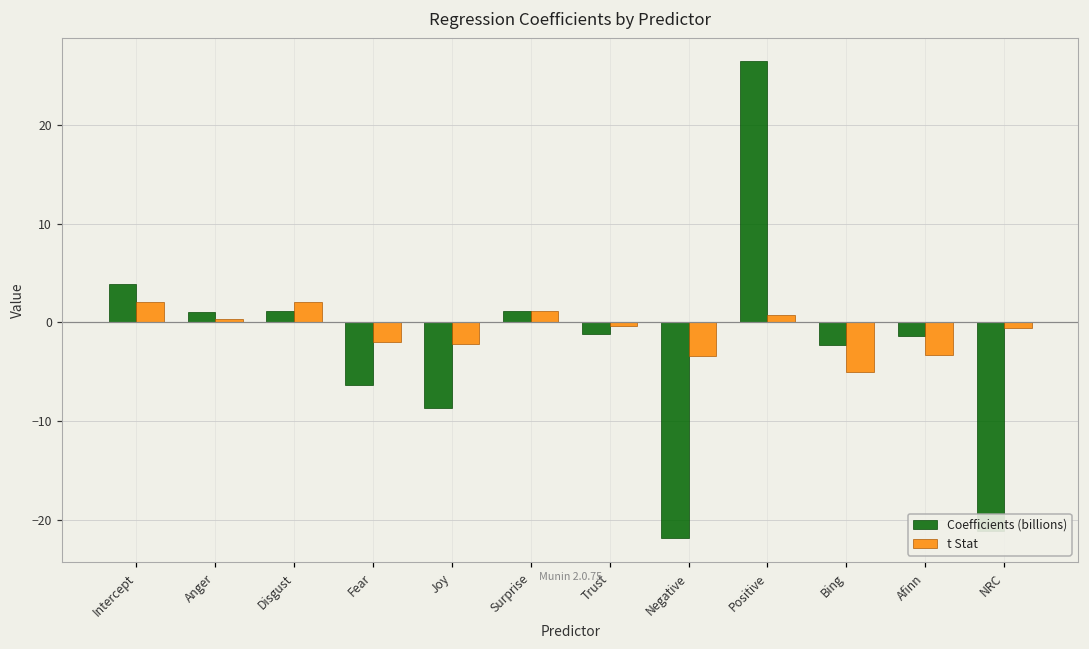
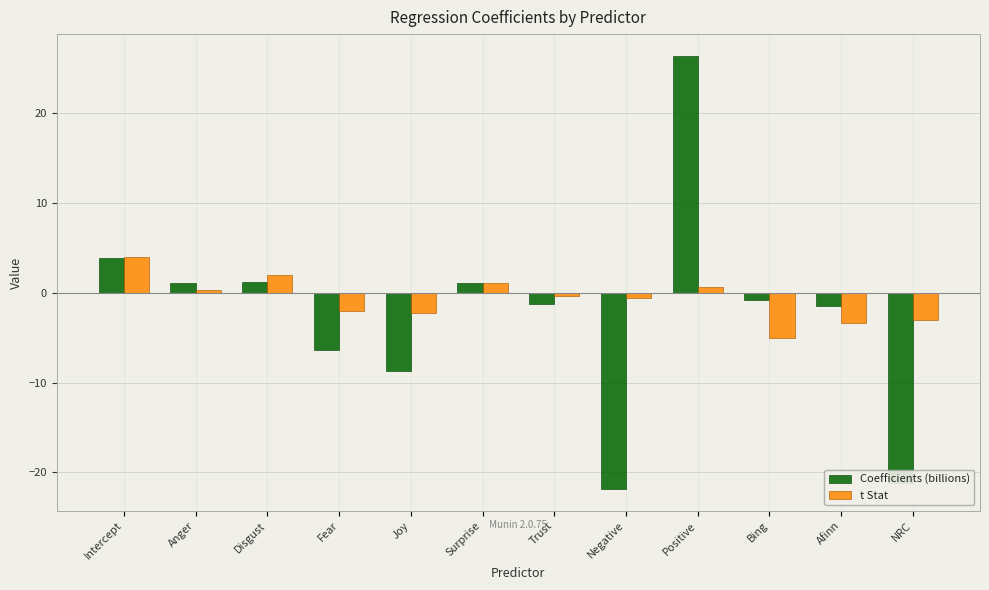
  {
    "Coefficients (billions)": {
      "Intercept": 4,
      "Anger": 1,
      "Disgust": 1,
      "Fear": -6,
      "Joy": -9,
      "Surprise": 1,
      "Trust": -1,
      "Negative": -22,
      "Positive": 26,
-     "Bing": -2,
+     "Bing": -1,
      "Afinn": -1
    },
    "t Stat": {
-     "Intercept": 2,
+     "Intercept": 4,
      "Anger": 0,
      "Disgust": 2,
      "Fear": -2,
      "Joy": -2,
      "Surprise": 1,
      "Trust": 0,
-     "Negative": -3,
+     "Negative": -1,
      "Positive": 1,
      "Bing": -5,
      "Afinn": -3,
-     "NRC": -1
+     "NRC": -3
    }
  }
